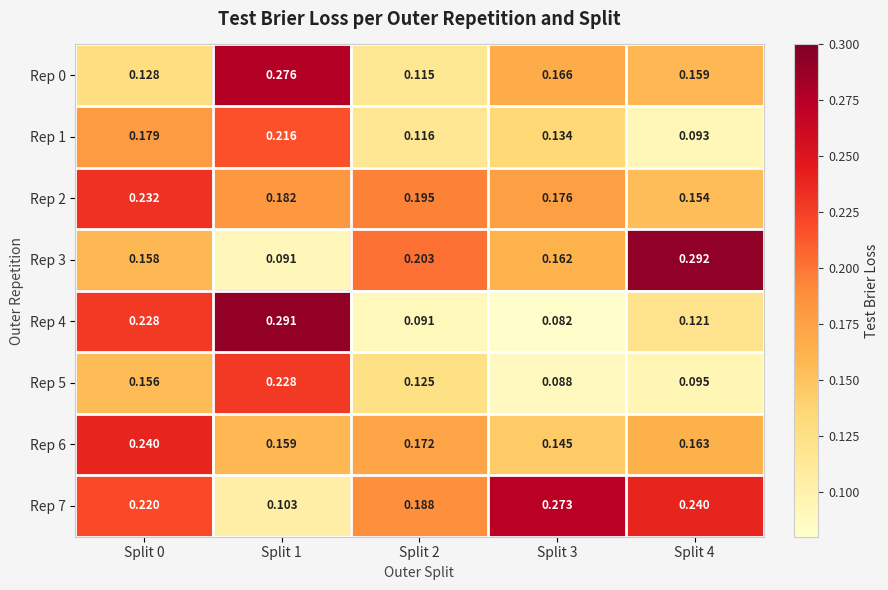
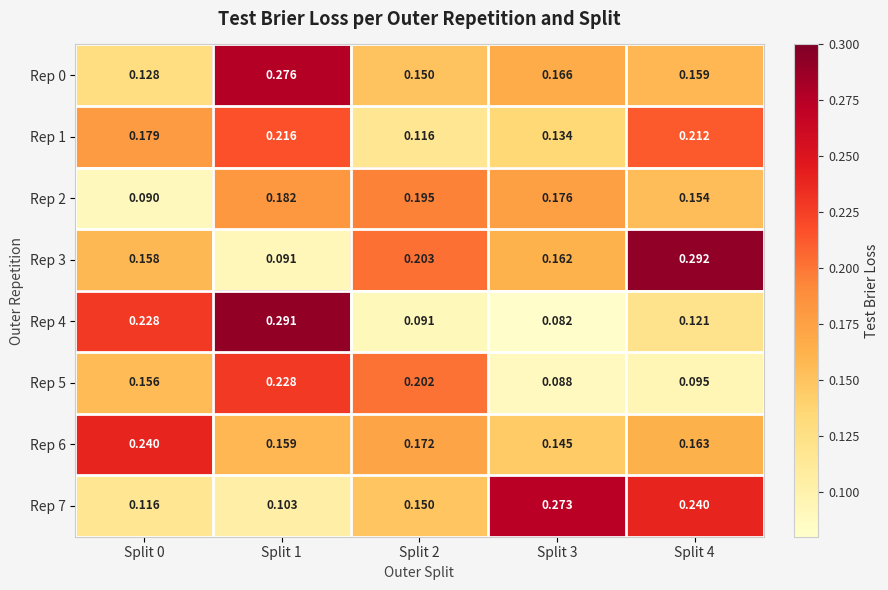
  {
    "Rep 0": {
      "Split 0": 0.128,
      "Split 1": 0.276,
-     "Split 2": 0.115,
+     "Split 2": 0.150,
      "Split 3": 0.166,
      "Split 4": 0.159
    },
    "Rep 1": {
      "Split 0": 0.179,
      "Split 1": 0.216,
      "Split 2": 0.116,
      "Split 3": 0.134,
-     "Split 4": 0.093
+     "Split 4": 0.212
    },
    "Rep 2": {
-     "Split 0": 0.232,
+     "Split 0": 0.090,
      "Split 1": 0.182,
      "Split 2": 0.195,
      "Split 3": 0.176,
      "Split 4": 0.154
    },
    "Rep 3": {
      "Split 0": 0.158,
      "Split 1": 0.091,
      "Split 2": 0.203,
      "Split 3": 0.162,
      "Split 4": 0.292
    },
    "Rep 4": {
      "Split 0": 0.228,
      "Split 1": 0.291,
      "Split 2": 0.091,
      "Split 3": 0.082,
      "Split 4": 0.121
    },
    "Rep 5": {
      "Split 0": 0.156,
      "Split 1": 0.228,
-     "Split 2": 0.125,
+     "Split 2": 0.202,
      "Split 3": 0.088,
      "Split 4": 0.095
    },
    "Rep 6": {
      "Split 0": 0.240,
      "Split 1": 0.159,
      "Split 2": 0.172,
      "Split 3": 0.145,
      "Split 4": 0.163
    },
    "Rep 7": {
-     "Split 0": 0.220,
+     "Split 0": 0.116,
      "Split 1": 0.103,
-     "Split 2": 0.188,
+     "Split 2": 0.150,
      "Split 3": 0.273,
      "Split 4": 0.240
    }
  }
